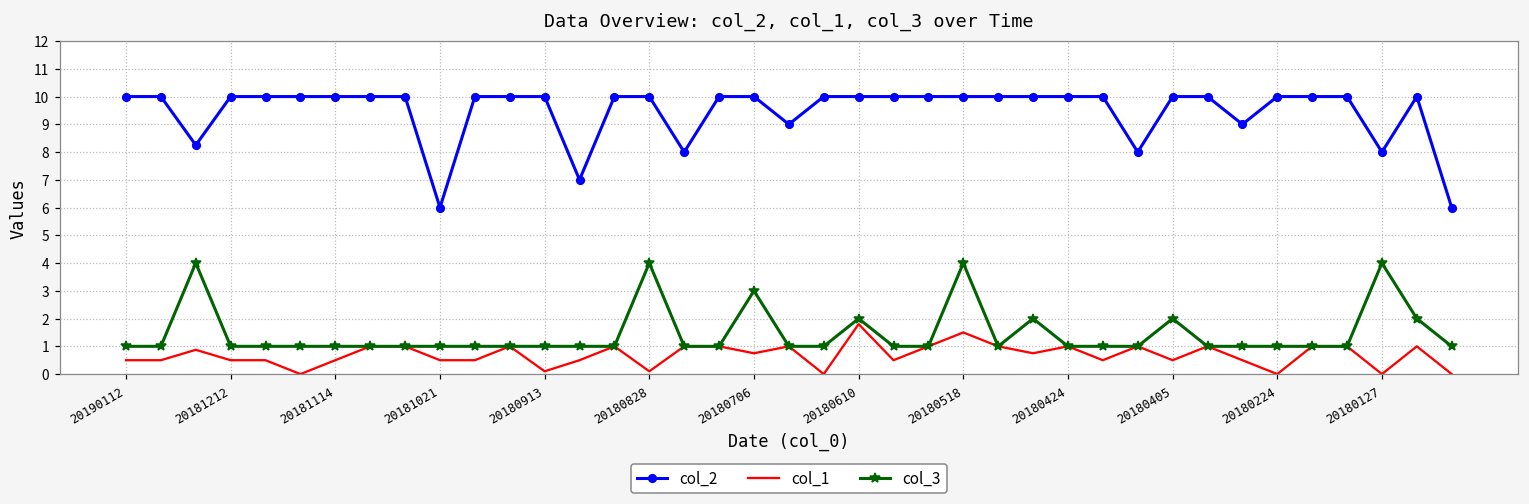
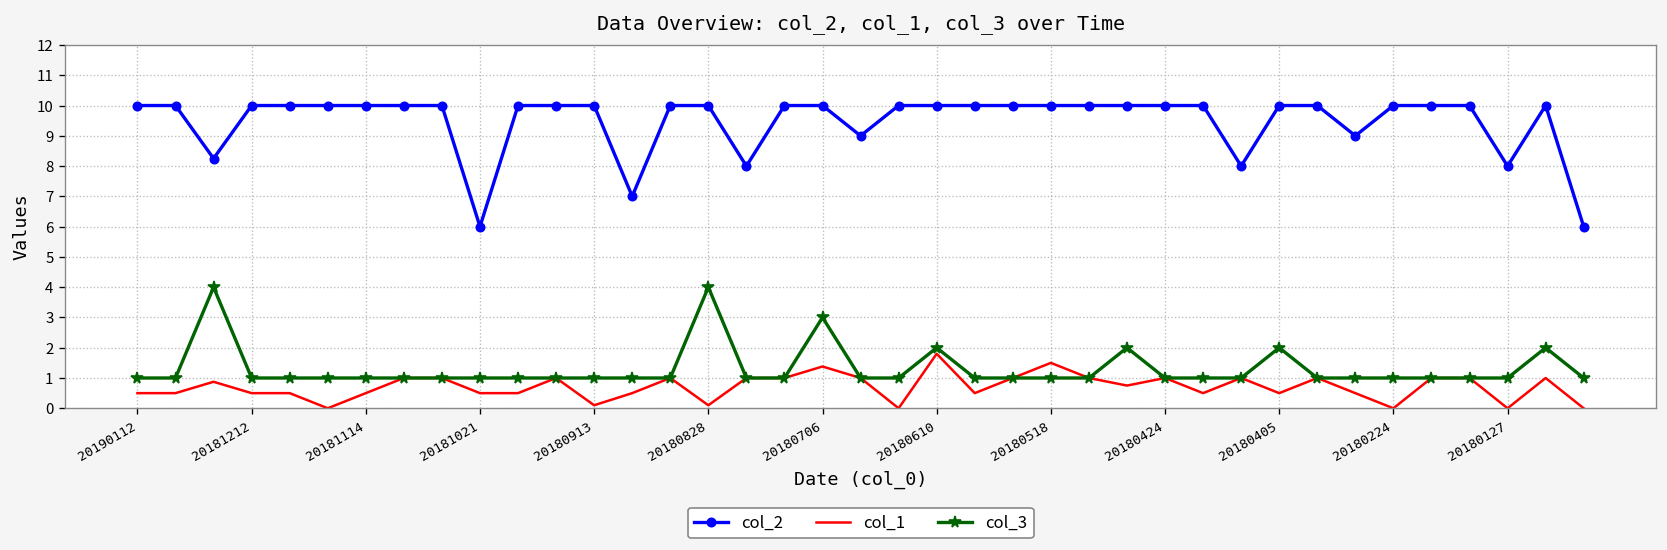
  {
    "col_2": {
      "20190112": 10.0,
      "20181212": 10.0,
      "20181114": 10.0,
      "20181021": 6.0,
      "20180913": 10.0,
      "20180828": 10.0,
      "20180706": 10.0,
      "20180610": 10.0,
      "20180518": 10.0,
      "20180424": 10.0,
      "20180405": 10.0,
      "20180224": 10.0,
      "20180127": 8.0
    },
    "col_1": {
      "20190112": 0.5,
      "20181212": 0.5,
      "20181114": 0.5,
      "20181021": 0.5,
      "20180913": 0.1,
      "20180828": 0.1,
-     "20180706": 0.8,
+     "20180706": 1.4,
      "20180610": 1.8,
      "20180518": 1.5,
      "20180405": 0.5,
      "20180224": 0.0,
      "20180127": 0.0
    },
    "col_3": {
      "20190112": 1,
      "20181212": 1,
      "20181114": 1,
      "20181021": 1,
      "20180913": 1,
      "20180828": 4,
      "20180706": 3,
      "20180610": 2,
-     "20180518": 4,
+     "20180518": 1,
      "20180405": 2,
      "20180224": 1,
-     "20180127": 4
+     "20180127": 1
    }
  }
